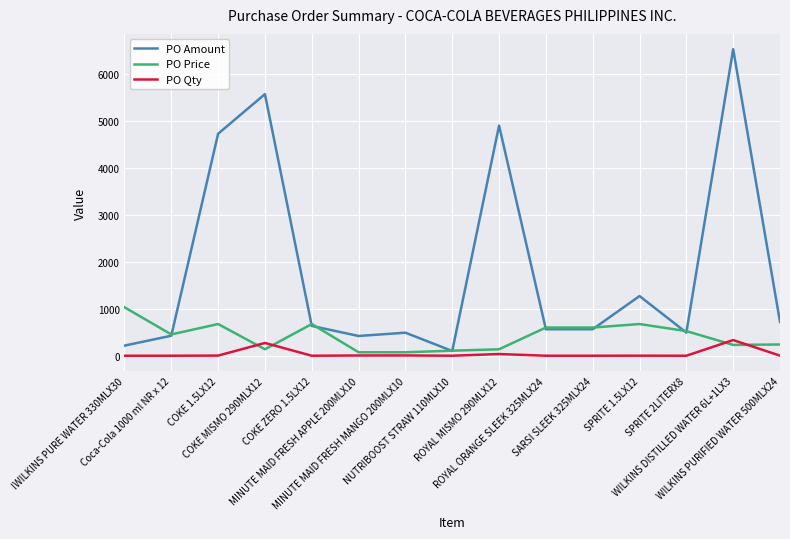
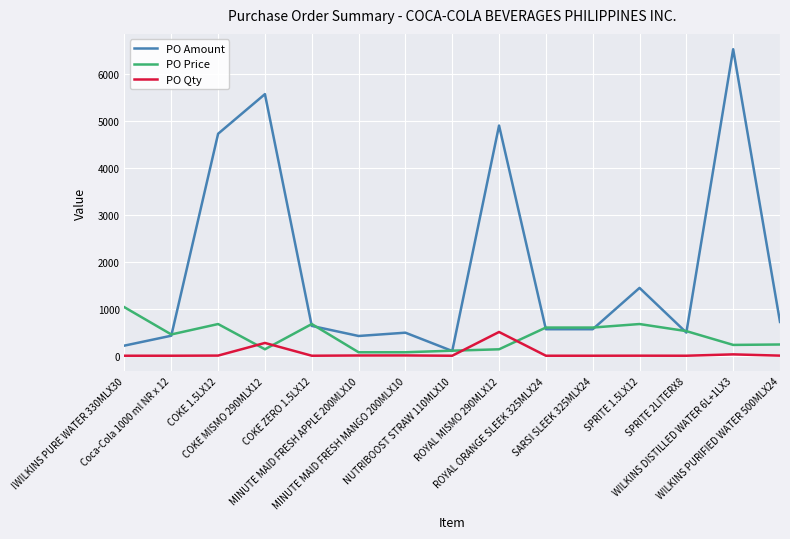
  {
    "PO Amount": {
      "!WILKINS PURE WATER 330MLX30": 200,
      "COKE 1.5LX12": 4700,
      "COKE MISMO 290MLX12": 5600,
      "MINUTE MAID FRESH APPLE 200MLX10": 400,
      "MINUTE MAID FRESH MANGO 200MLX10": 500,
      "ROYAL MISMO 290MLX12": 4900,
-     "SPRITE 1.5LX12": 1300,
+     "SPRITE 1.5LX12": 1400,
      "WILKINS DISTILLED WATER 6L+1LX3": 6500,
      "WILKINS PURIFIED WATER 500MLX24": 700
    },
    "PO Price": {
      "!WILKINS PURE WATER 330MLX30": 1000,
      "COKE 1.5LX12": 700,
      "COKE MISMO 290MLX12": 100,
      "MINUTE MAID FRESH APPLE 200MLX10": 100,
      "MINUTE MAID FRESH MANGO 200MLX10": 100,
      "ROYAL MISMO 290MLX12": 100,
      "SPRITE 1.5LX12": 700,
      "WILKINS DISTILLED WATER 6L+1LX3": 200,
      "WILKINS PURIFIED WATER 500MLX24": 200
    },
    "PO Qty": {
      "!WILKINS PURE WATER 330MLX30": 0,
      "Coca-Cola 1000 ml NR x 12": 0,
      "COKE 1.5LX12": 0,
      "COKE MISMO 290MLX12": 300,
      "COKE ZERO 1.5LX12": 0,
      "MINUTE MAID FRESH APPLE 200MLX10": 0,
      "MINUTE MAID FRESH MANGO 200MLX10": 0,
      "NUTRIBOOST STRAW 110MLX10": 0,
-     "ROYAL MISMO 290MLX12": 0,
+     "ROYAL MISMO 290MLX12": 500,
      "ROYAL ORANGE SLEEK 325MLX24": 0,
      "SARSI SLEEK 325MLX24": 0,
      "SPRITE 1.5LX12": 0,
      "SPRITE 2LITERX8": 0,
-     "WILKINS DISTILLED WATER 6L+1LX3": 300,
+     "WILKINS DISTILLED WATER 6L+1LX3": 0,
      "WILKINS PURIFIED WATER 500MLX24": 0
    }
  }
